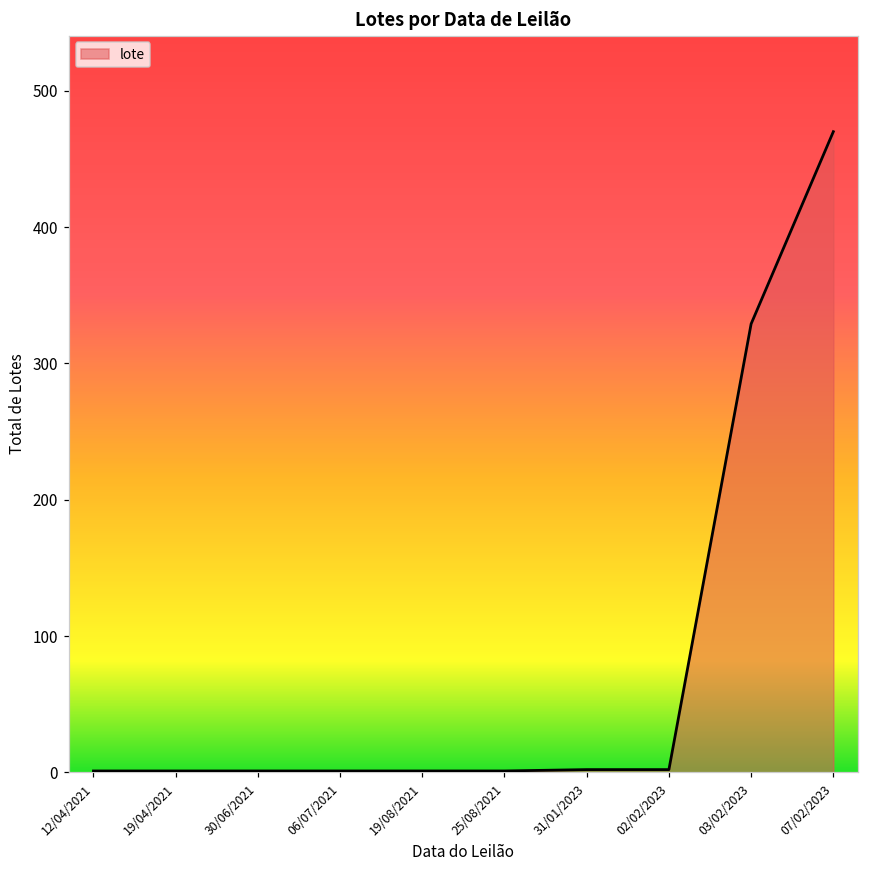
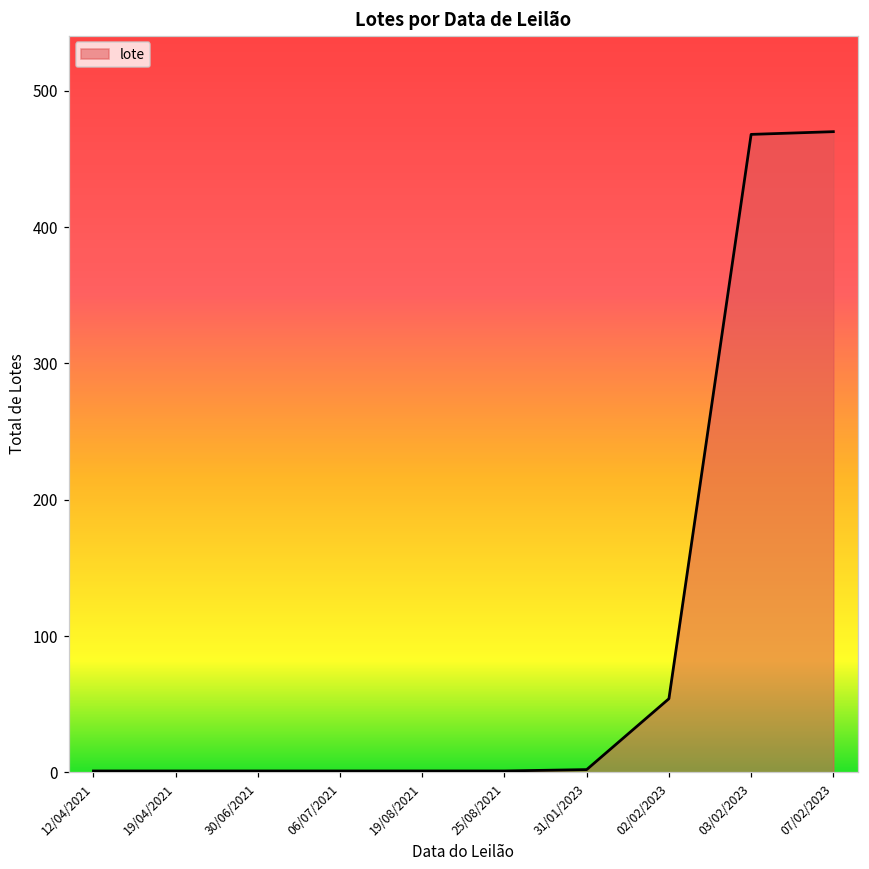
  {
    "12/04/2021": 1,
    "19/04/2021": 1,
    "30/06/2021": 1,
    "06/07/2021": 1,
    "19/08/2021": 1,
    "25/08/2021": 1,
    "31/01/2023": 2,
-   "02/02/2023": 2,
-   "03/02/2023": 329,
+   "02/02/2023": 54,
+   "03/02/2023": 468,
    "07/02/2023": 470
  }
